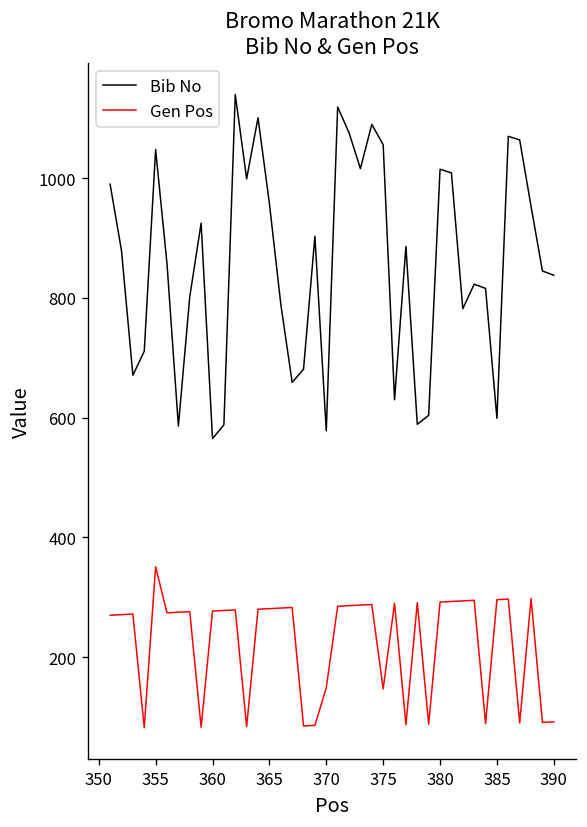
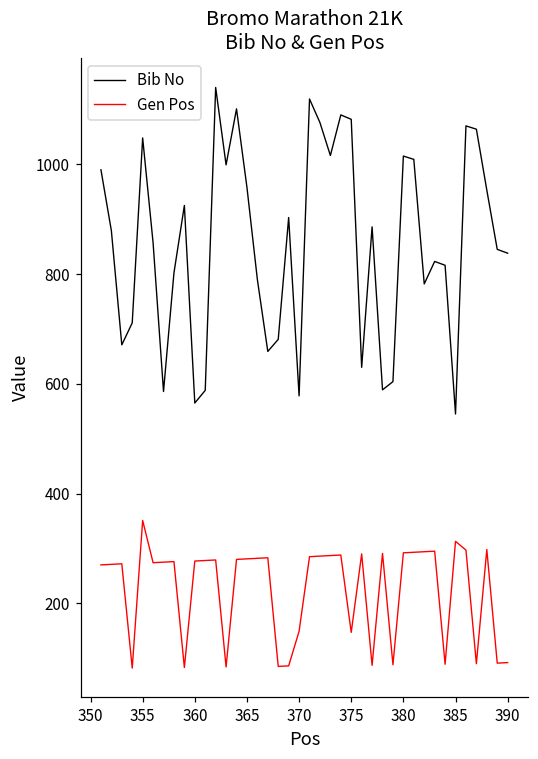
  {
    "Bib No": {
      "355": 1050,
      "360": 570,
      "365": 960,
      "370": 580,
-     "375": 1060,
+     "375": 1080,
      "380": 1020,
-     "385": 600,
+     "385": 550,
      "390": 840
    },
    "Gen Pos": {
      "355": 350,
      "360": 280,
      "365": 280,
      "370": 150,
      "375": 150,
      "380": 290,
-     "385": 300,
+     "385": 310,
      "390": 90
    }
  }
